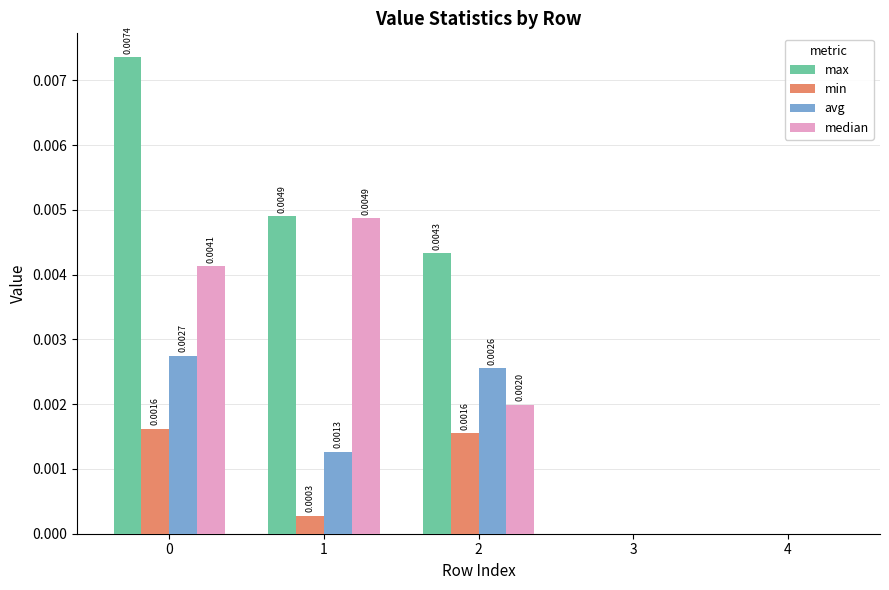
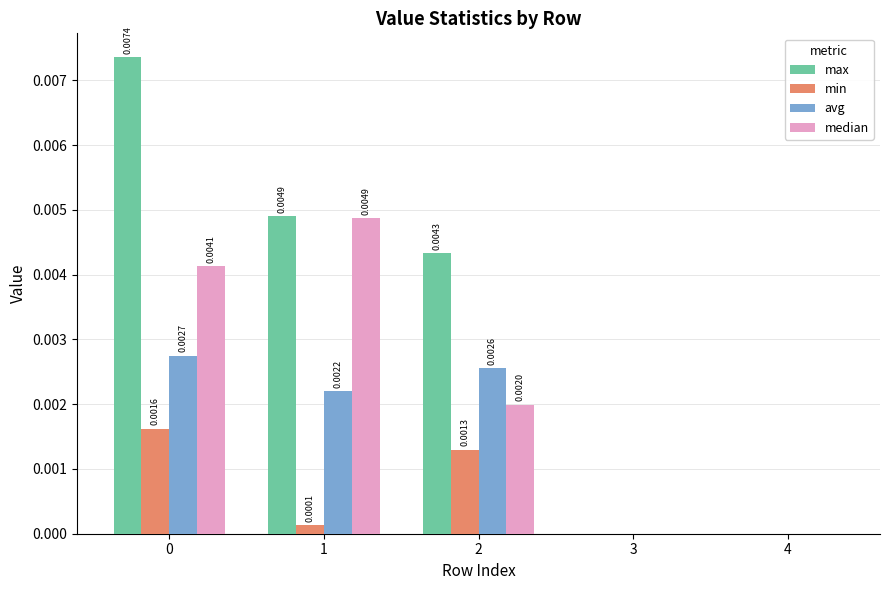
  {
    "max": {
      "0": 0.0074,
      "1": 0.0049,
      "2": 0.0043
    },
    "min": {
      "0": 0.0016,
-     "1": 0.0003,
-     "2": 0.0016
+     "1": 0.0001,
+     "2": 0.0013
    },
    "avg": {
      "0": 0.0027,
-     "1": 0.0013,
+     "1": 0.0022,
      "2": 0.0026
    },
    "median": {
      "0": 0.0041,
      "1": 0.0049,
      "2": 0.0020
    }
  }
